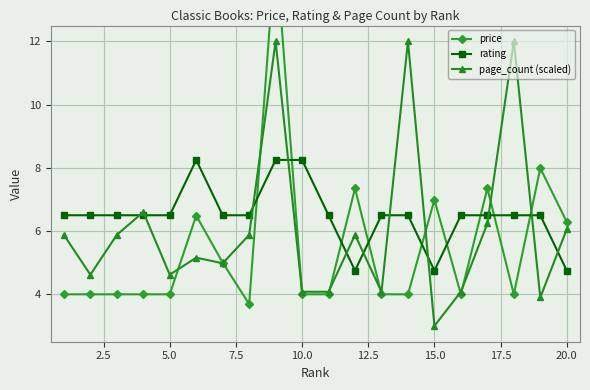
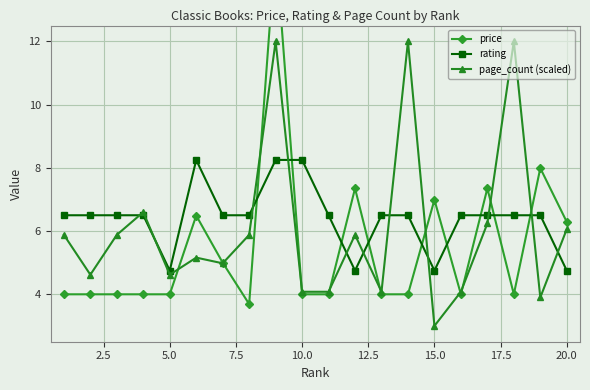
  {
    "rating": {
-     "5.0": 6.5,
+     "5.0": 4.8,
      "10.0": 8.3,
      "15.0": 4.8,
      "20.0": 4.8
    }
  }
